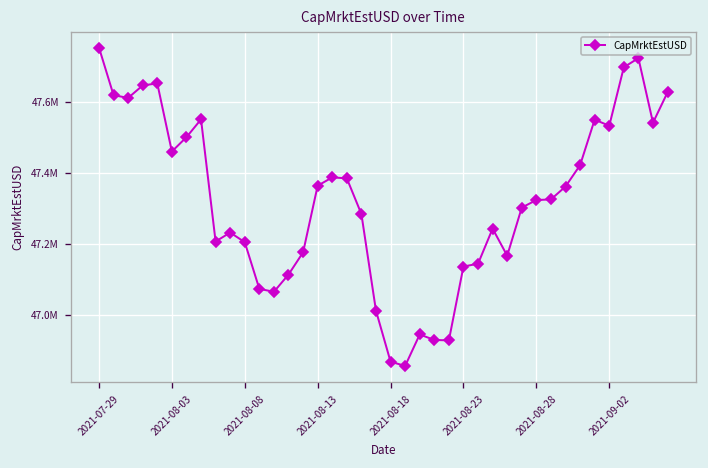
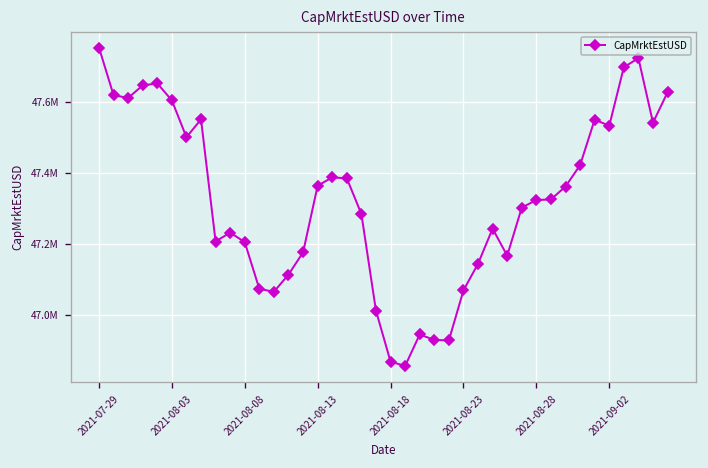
  {
    "2021-07-29": 47750000,
-   "2021-08-03": 47460000,
+   "2021-08-03": 47600000,
    "2021-08-08": 47200000,
    "2021-08-13": 47360000,
    "2021-08-18": 46870000,
-   "2021-08-23": 47140000,
+   "2021-08-23": 47070000,
    "2021-08-28": 47320000,
    "2021-09-02": 47530000
  }
